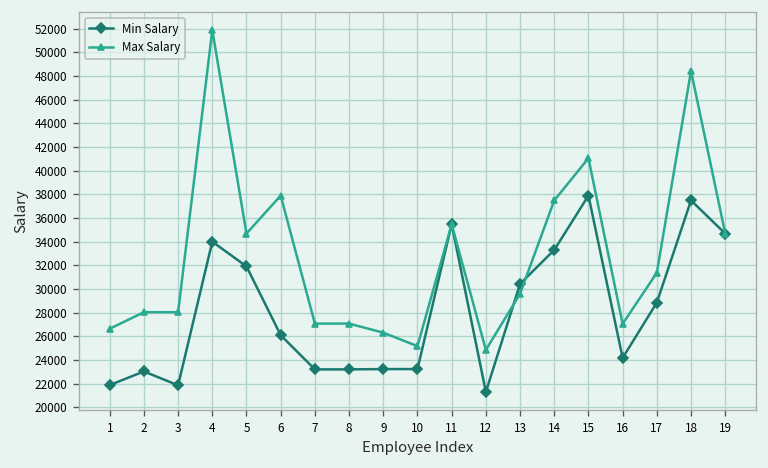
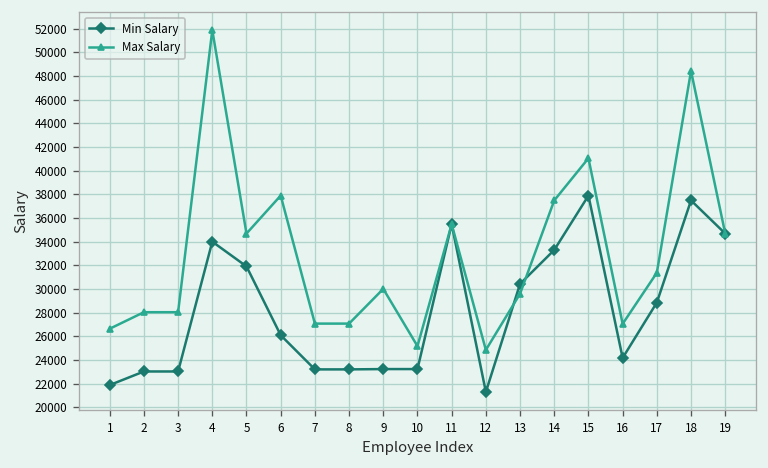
  {
    "Min Salary": {
      "1": 22000,
      "2": 23000,
-     "3": 22000,
+     "3": 23000,
      "4": 34000,
      "5": 32000,
      "6": 26000,
      "7": 23000,
      "8": 23000,
      "9": 23000,
      "10": 23000,
      "12": 21000,
      "13": 30000,
      "14": 33000,
      "15": 38000,
      "16": 24000,
      "17": 29000,
      "18": 37000
    },
    "Max Salary": {
      "1": 27000,
      "2": 28000,
      "3": 28000,
      "4": 52000,
      "5": 35000,
      "6": 38000,
      "7": 27000,
      "8": 27000,
-     "9": 26000,
+     "9": 30000,
      "10": 25000,
      "12": 25000,
      "13": 30000,
      "14": 37000,
      "15": 41000,
      "16": 27000,
      "17": 31000,
      "18": 48000
    }
  }
